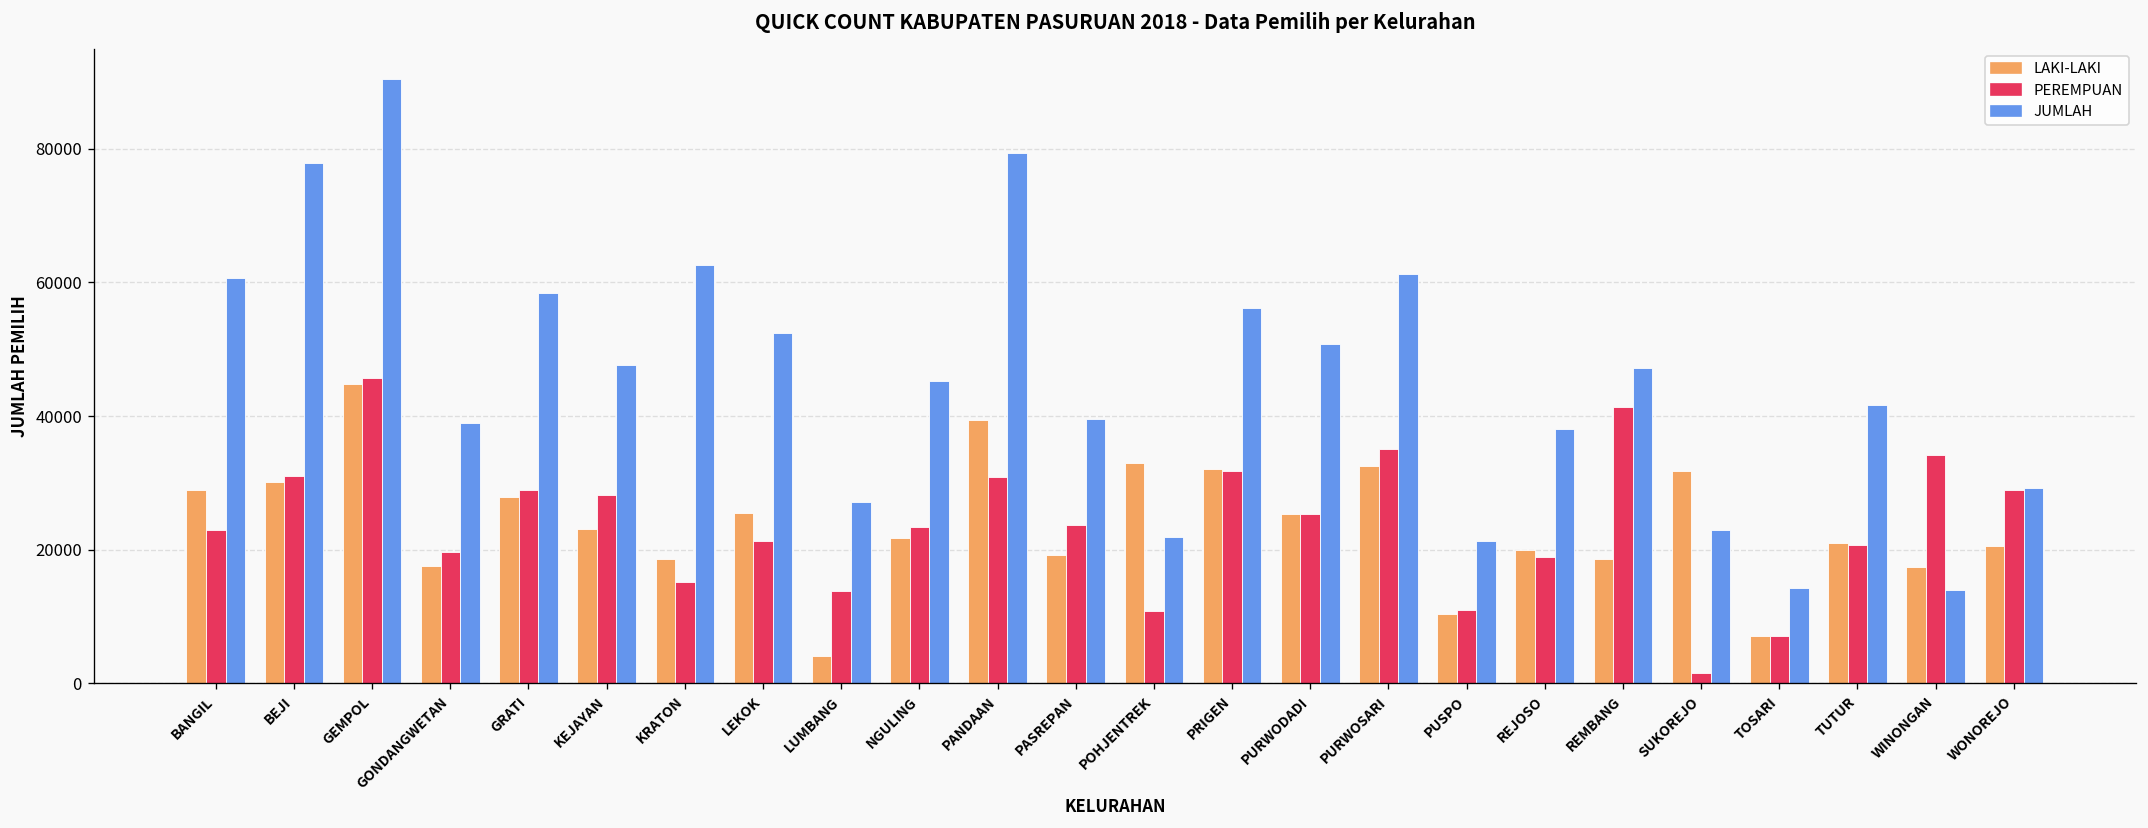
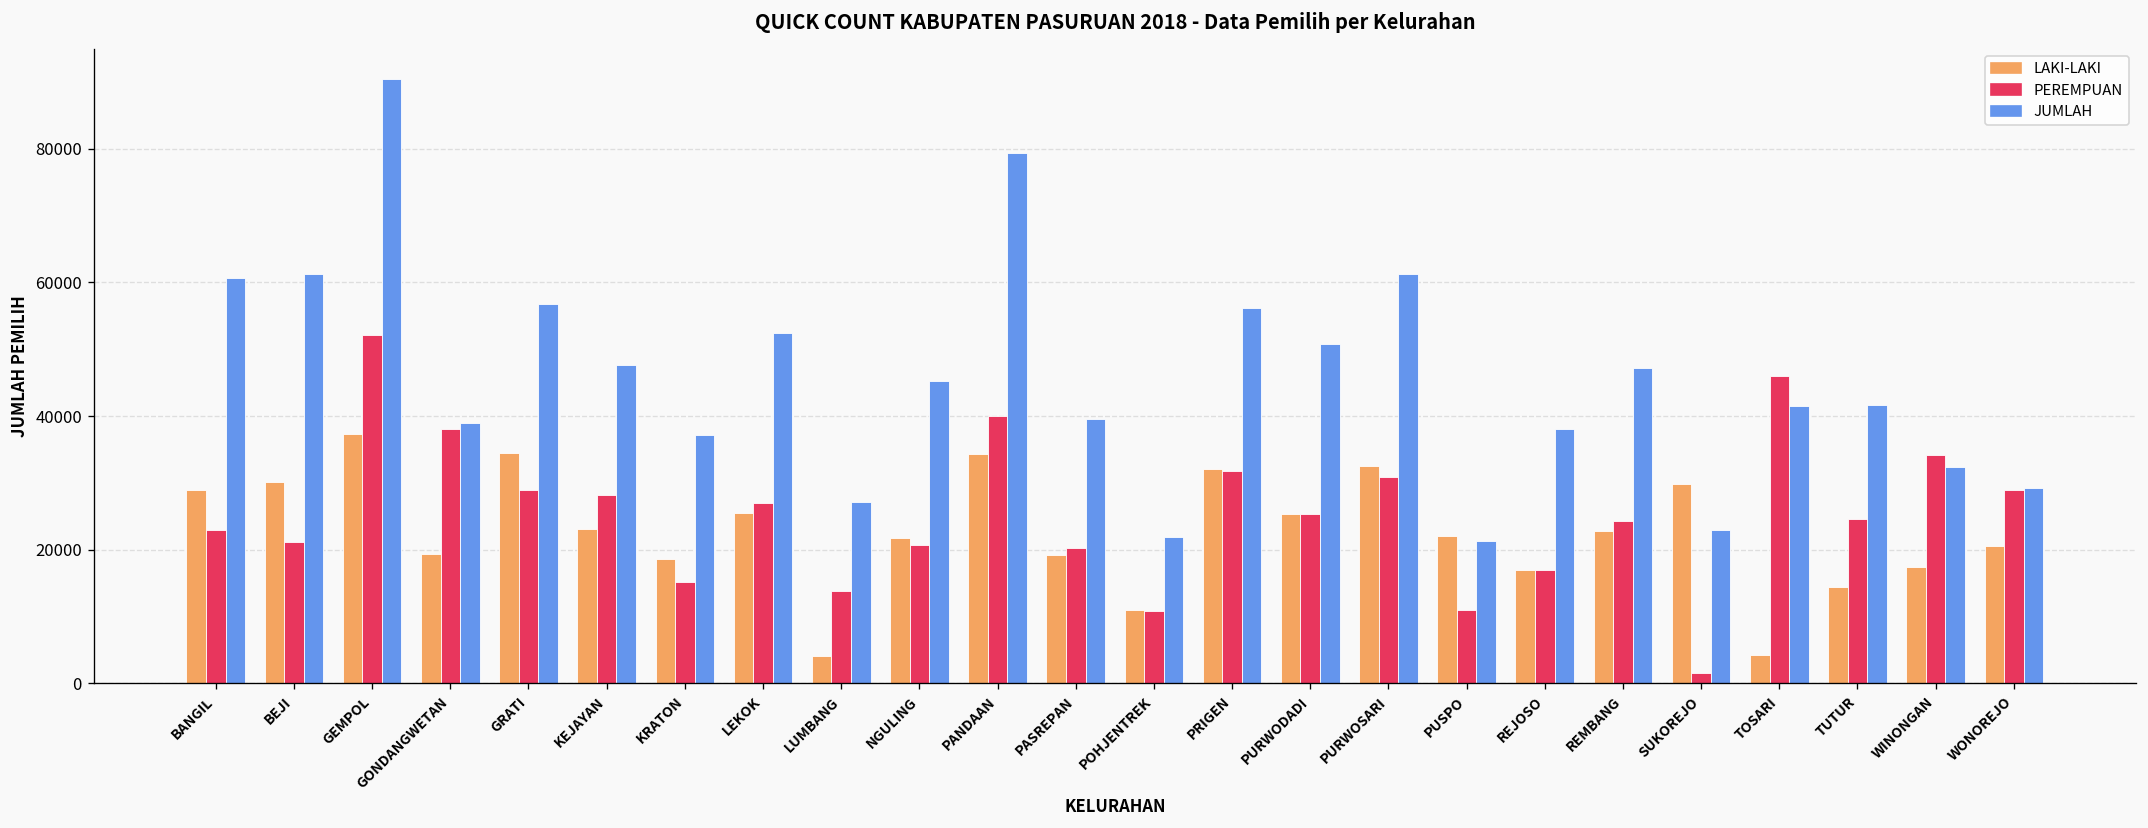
  {
    "LAKI-LAKI": {
      "BANGIL": 29000,
      "BEJI": 30000,
-     "GEMPOL": 45000,
-     "GONDANGWETAN": 18000,
-     "GRATI": 28000,
+     "GEMPOL": 37000,
+     "GONDANGWETAN": 19000,
+     "GRATI": 35000,
      "KEJAYAN": 23000,
      "KRATON": 19000,
      "LEKOK": 25000,
      "LUMBANG": 4000,
      "NGULING": 22000,
-     "PANDAAN": 39000,
+     "PANDAAN": 34000,
      "PASREPAN": 19000,
-     "POHJENTREK": 33000,
+     "POHJENTREK": 11000,
      "PRIGEN": 32000,
      "PURWODADI": 25000,
      "PURWOSARI": 33000,
-     "PUSPO": 10000,
-     "REJOSO": 20000,
-     "REMBANG": 19000,
-     "SUKOREJO": 32000,
-     "TOSARI": 7000,
-     "TUTUR": 21000,
+     "PUSPO": 22000,
+     "REJOSO": 17000,
+     "REMBANG": 23000,
+     "SUKOREJO": 30000,
+     "TOSARI": 4000,
+     "TUTUR": 14000,
      "WINONGAN": 17000,
      "WONOREJO": 21000
    },
    "PEREMPUAN": {
      "BANGIL": 23000,
-     "BEJI": 31000,
-     "GEMPOL": 46000,
-     "GONDANGWETAN": 20000,
+     "BEJI": 21000,
+     "GEMPOL": 52000,
+     "GONDANGWETAN": 38000,
      "GRATI": 29000,
      "KEJAYAN": 28000,
      "KRATON": 15000,
-     "LEKOK": 21000,
+     "LEKOK": 27000,
      "LUMBANG": 14000,
-     "NGULING": 23000,
-     "PANDAAN": 31000,
-     "PASREPAN": 24000,
+     "NGULING": 21000,
+     "PANDAAN": 40000,
+     "PASREPAN": 20000,
      "POHJENTREK": 11000,
      "PRIGEN": 32000,
      "PURWODADI": 25000,
-     "PURWOSARI": 35000,
+     "PURWOSARI": 31000,
      "PUSPO": 11000,
-     "REJOSO": 19000,
-     "REMBANG": 41000,
+     "REJOSO": 17000,
+     "REMBANG": 24000,
      "SUKOREJO": 2000,
-     "TOSARI": 7000,
-     "TUTUR": 21000,
+     "TOSARI": 46000,
+     "TUTUR": 25000,
      "WINONGAN": 34000,
      "WONOREJO": 29000
    },
    "JUMLAH": {
      "BANGIL": 61000,
-     "BEJI": 78000,
+     "BEJI": 61000,
      "GEMPOL": 90000,
      "GONDANGWETAN": 39000,
-     "GRATI": 58000,
+     "GRATI": 57000,
      "KEJAYAN": 48000,
-     "KRATON": 63000,
+     "KRATON": 37000,
      "LEKOK": 52000,
      "LUMBANG": 27000,
      "NGULING": 45000,
      "PANDAAN": 79000,
      "PASREPAN": 40000,
      "POHJENTREK": 22000,
      "PRIGEN": 56000,
      "PURWODADI": 51000,
      "PURWOSARI": 61000,
      "PUSPO": 21000,
      "REJOSO": 38000,
      "REMBANG": 47000,
      "SUKOREJO": 23000,
-     "TOSARI": 14000,
+     "TOSARI": 41000,
      "TUTUR": 42000,
-     "WINONGAN": 14000,
+     "WINONGAN": 32000,
      "WONOREJO": 29000
    }
  }
